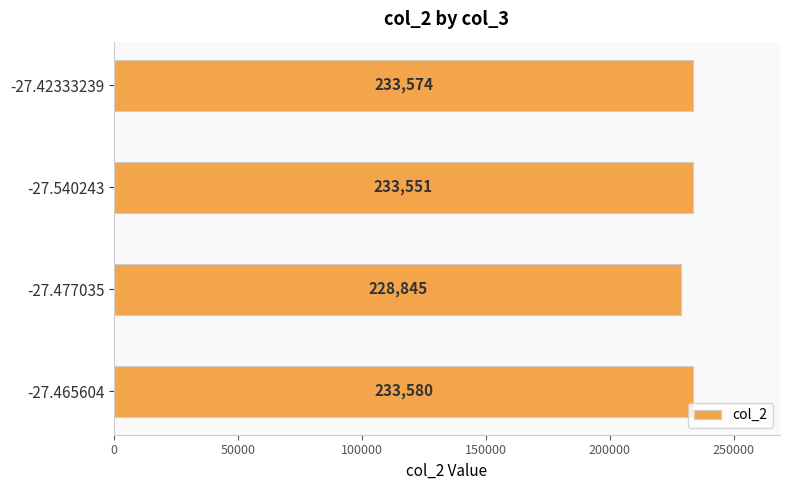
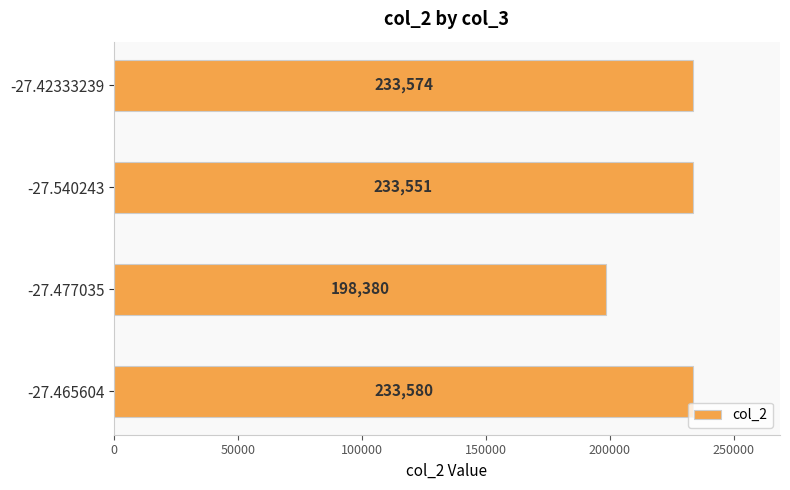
  {
    "-27.42333239": "233,574",
    "-27.540243": "233,551",
-   "-27.477035": "228,845",
+   "-27.477035": "198,380",
    "-27.465604": "233,580"
  }
